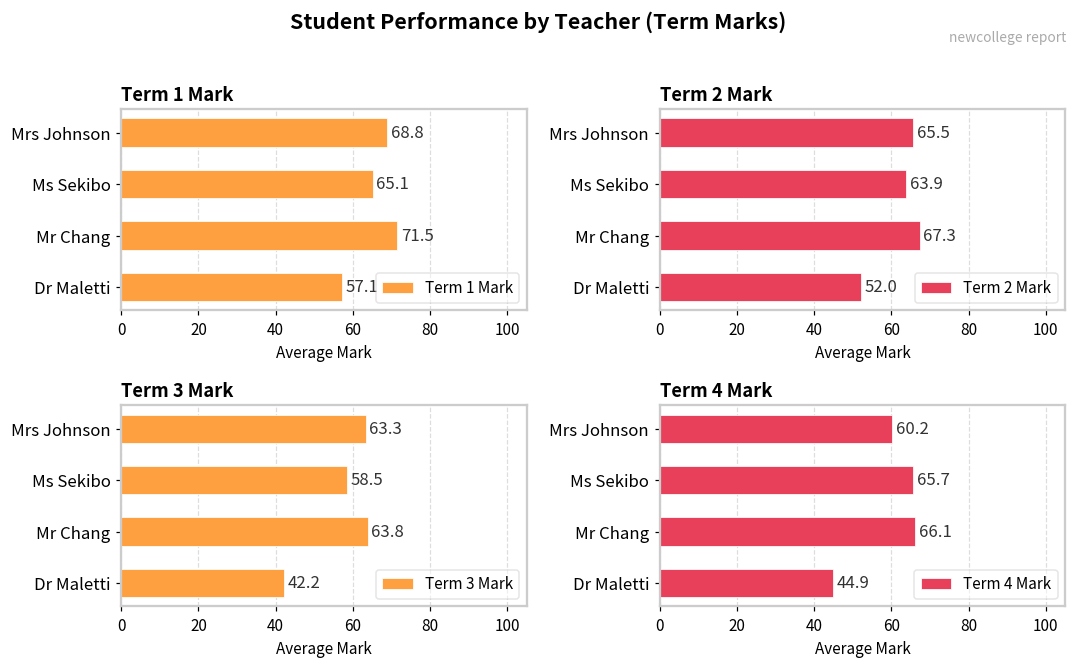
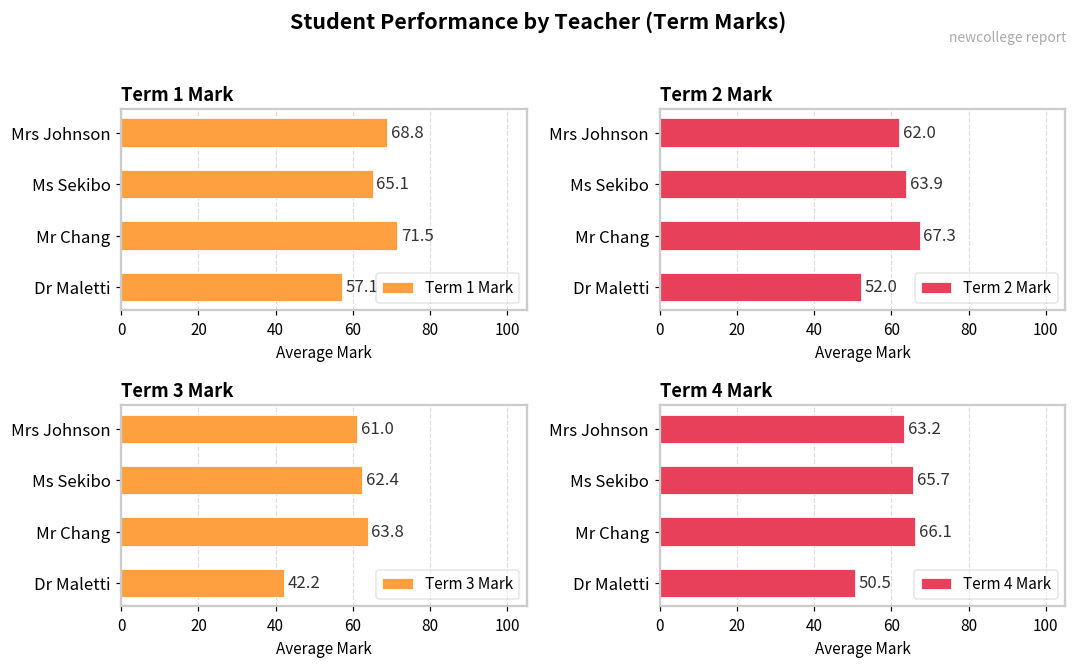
  {
    "Term 1 Mark": {
      "Mrs Johnson": 68.8,
      "Ms Sekibo": 65.1,
      "Mr Chang": 71.5
    },
    "Term 2 Mark": {
-     "Mrs Johnson": 65.5,
+     "Mrs Johnson": 62.0,
      "Ms Sekibo": 63.9,
      "Mr Chang": 67.3,
      "Dr Maletti": 52.0
    },
    "Term 3 Mark": {
-     "Mrs Johnson": 63.3,
-     "Ms Sekibo": 58.5,
+     "Mrs Johnson": 61.0,
+     "Ms Sekibo": 62.4,
      "Mr Chang": 63.8,
      "Dr Maletti": 42.2
    },
    "Term 4 Mark": {
-     "Mrs Johnson": 60.2,
+     "Mrs Johnson": 63.2,
      "Ms Sekibo": 65.7,
      "Mr Chang": 66.1,
-     "Dr Maletti": 44.9
+     "Dr Maletti": 50.5
    }
  }
